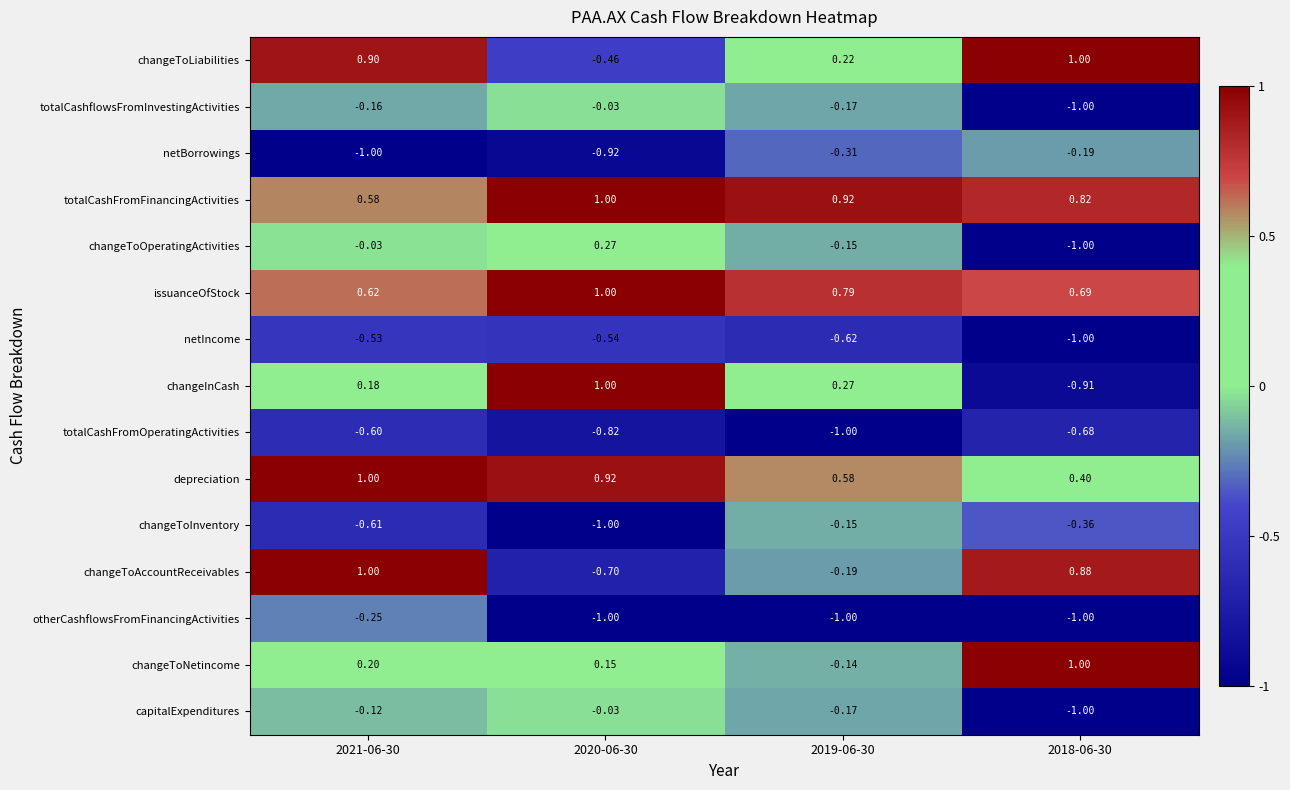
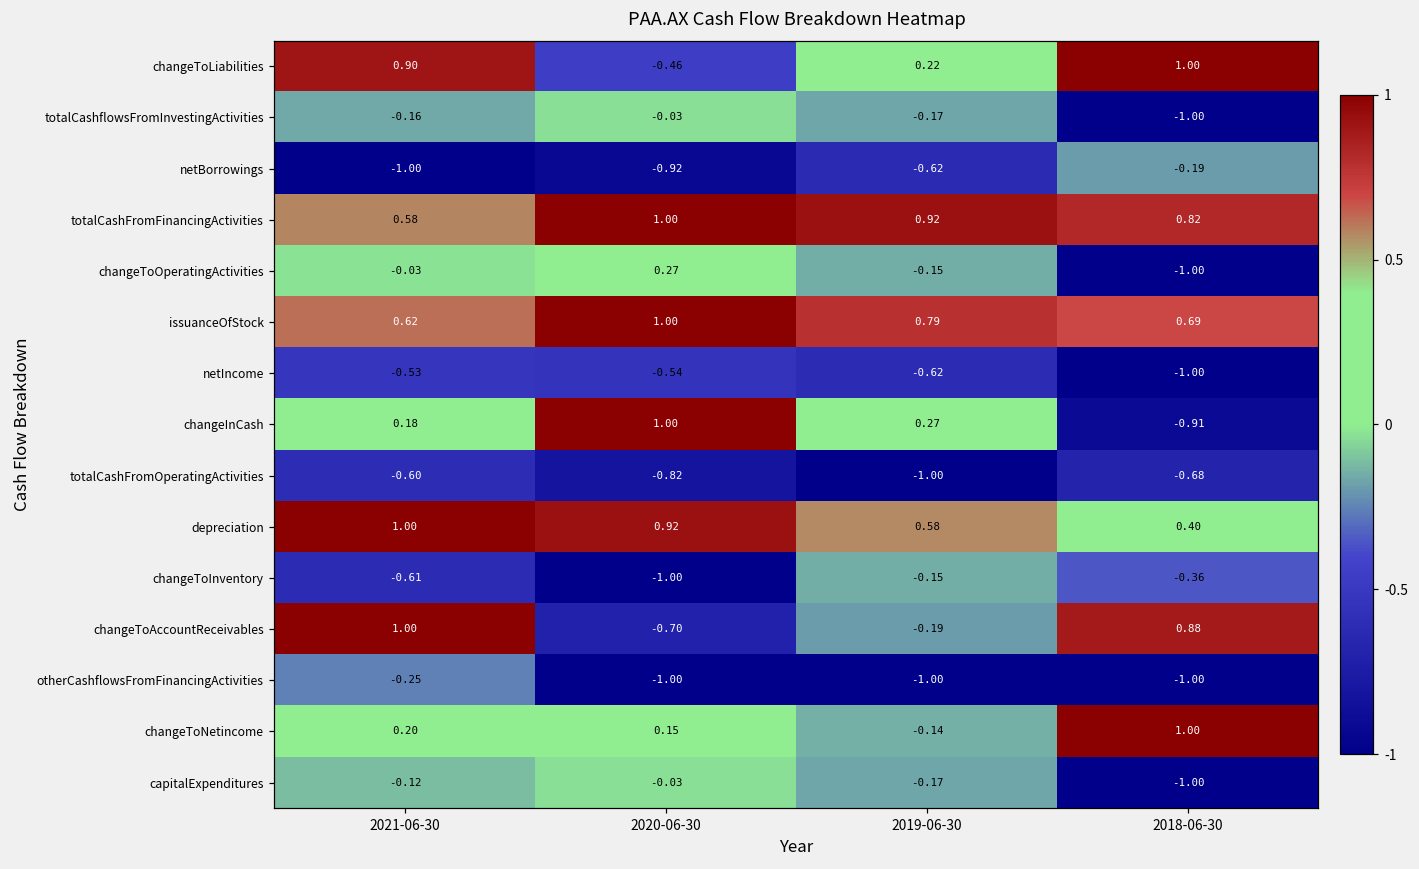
  {
    "changeToLiabilities": {
      "2021-06-30": 0.90,
      "2020-06-30": -0.46,
      "2019-06-30": 0.22,
      "2018-06-30": 1.00
    },
    "totalCashflowsFromInvestingActivities": {
      "2021-06-30": -0.16,
      "2020-06-30": -0.03,
      "2019-06-30": -0.17,
      "2018-06-30": -1.00
    },
    "netBorrowings": {
      "2021-06-30": -1.00,
      "2020-06-30": -0.92,
-     "2019-06-30": -0.31,
+     "2019-06-30": -0.62,
      "2018-06-30": -0.19
    },
    "totalCashFromFinancingActivities": {
      "2021-06-30": 0.58,
      "2020-06-30": 1.00,
      "2019-06-30": 0.92,
      "2018-06-30": 0.82
    },
    "changeToOperatingActivities": {
      "2021-06-30": -0.03,
      "2020-06-30": 0.27,
      "2019-06-30": -0.15,
      "2018-06-30": -1.00
    },
    "issuanceOfStock": {
      "2021-06-30": 0.62,
      "2020-06-30": 1.00,
      "2019-06-30": 0.79,
      "2018-06-30": 0.69
    },
    "netIncome": {
      "2021-06-30": -0.53,
      "2020-06-30": -0.54,
      "2019-06-30": -0.62,
      "2018-06-30": -1.00
    },
    "changeInCash": {
      "2021-06-30": 0.18,
      "2020-06-30": 1.00,
      "2019-06-30": 0.27,
      "2018-06-30": -0.91
    },
    "totalCashFromOperatingActivities": {
      "2021-06-30": -0.60,
      "2020-06-30": -0.82,
      "2019-06-30": -1.00,
      "2018-06-30": -0.68
    },
    "depreciation": {
      "2021-06-30": 1.00,
      "2020-06-30": 0.92,
      "2019-06-30": 0.58,
      "2018-06-30": 0.40
    },
    "changeToInventory": {
      "2021-06-30": -0.61,
      "2020-06-30": -1.00,
      "2019-06-30": -0.15,
      "2018-06-30": -0.36
    },
    "changeToAccountReceivables": {
      "2021-06-30": 1.00,
      "2020-06-30": -0.70,
      "2019-06-30": -0.19,
      "2018-06-30": 0.88
    },
    "otherCashflowsFromFinancingActivities": {
      "2021-06-30": -0.25,
      "2020-06-30": -1.00,
      "2019-06-30": -1.00,
      "2018-06-30": -1.00
    },
    "changeToNetincome": {
      "2021-06-30": 0.20,
      "2020-06-30": 0.15,
      "2019-06-30": -0.14,
      "2018-06-30": 1.00
    },
    "capitalExpenditures": {
      "2021-06-30": -0.12,
      "2020-06-30": -0.03,
      "2019-06-30": -0.17,
      "2018-06-30": -1.00
    }
  }
